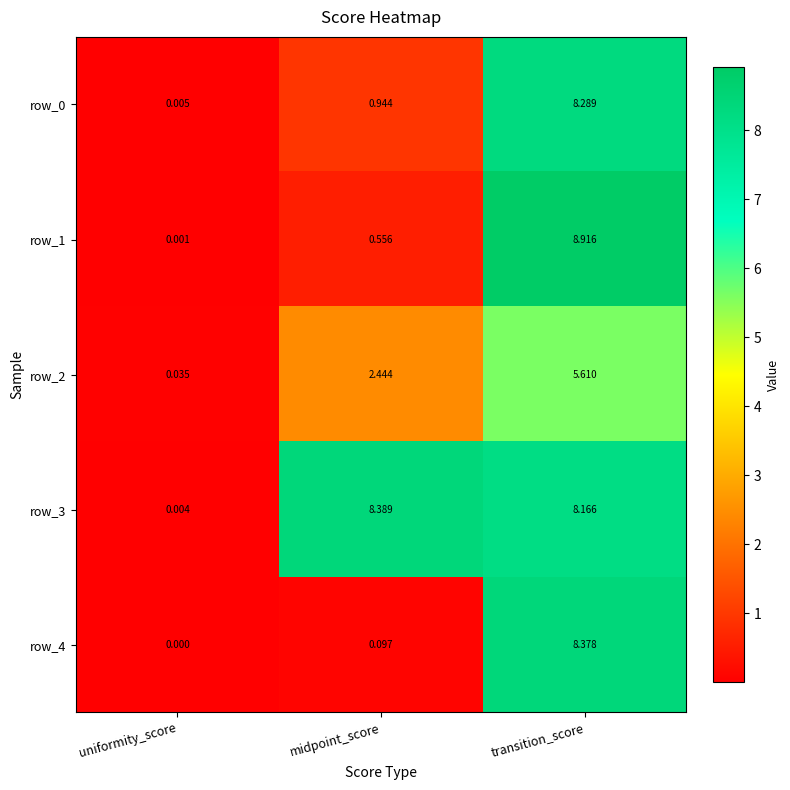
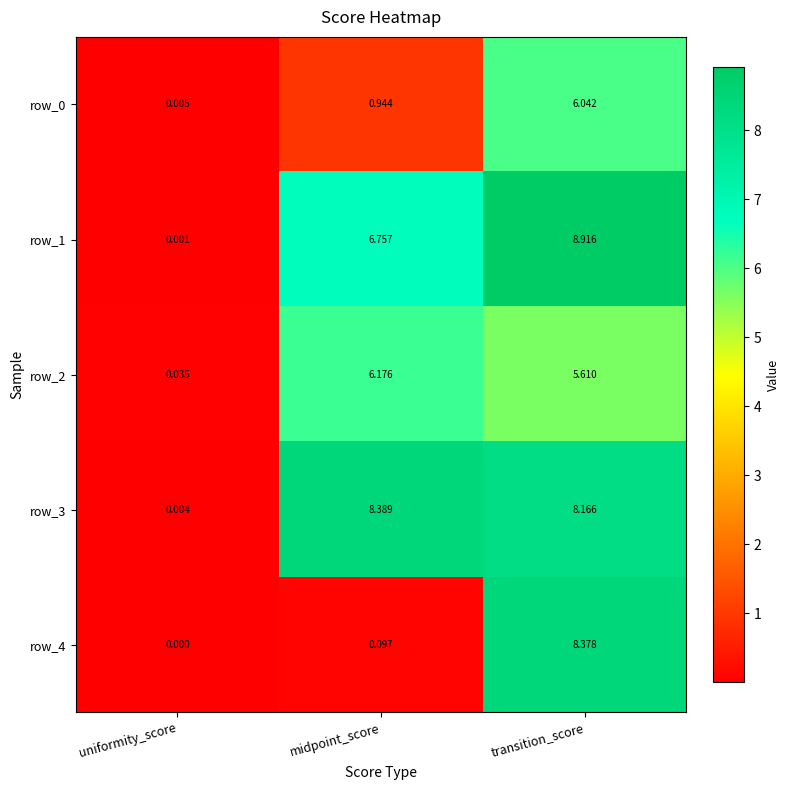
  {
    "row_0": {
      "uniformity_score": 0.005,
      "midpoint_score": 0.944,
-     "transition_score": 8.289
+     "transition_score": 6.042
    },
    "row_1": {
      "uniformity_score": 0.001,
-     "midpoint_score": 0.556,
+     "midpoint_score": 6.757,
      "transition_score": 8.916
    },
    "row_2": {
      "uniformity_score": 0.035,
-     "midpoint_score": 2.444,
+     "midpoint_score": 6.176,
      "transition_score": 5.610
    },
    "row_3": {
      "uniformity_score": 0.004,
      "midpoint_score": 8.389,
      "transition_score": 8.166
    },
    "row_4": {
      "uniformity_score": 0.000,
      "midpoint_score": 0.097,
      "transition_score": 8.378
    }
  }
